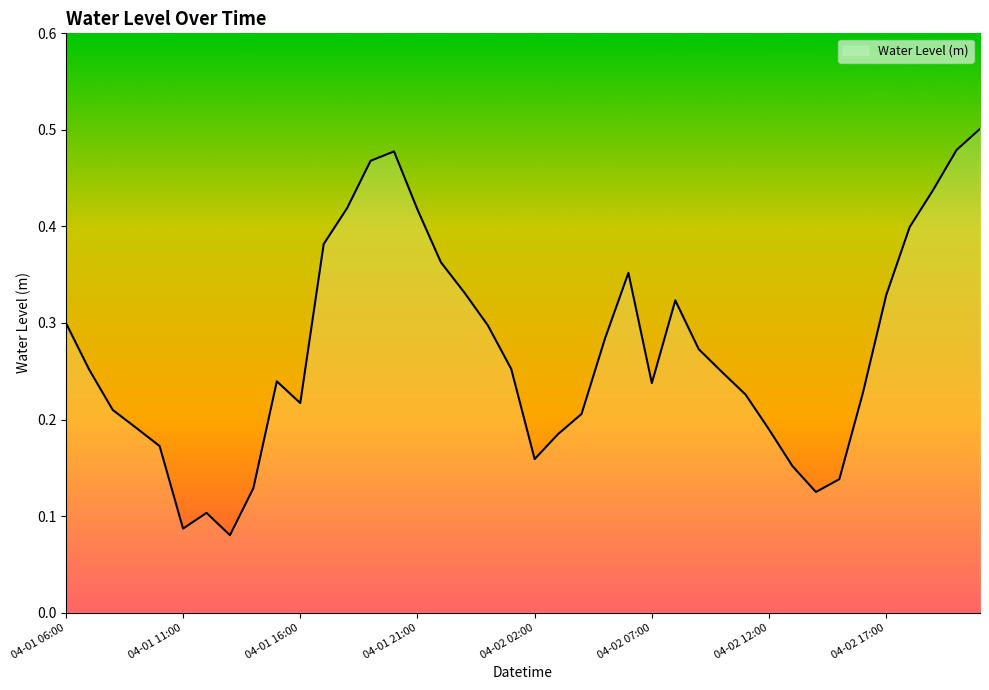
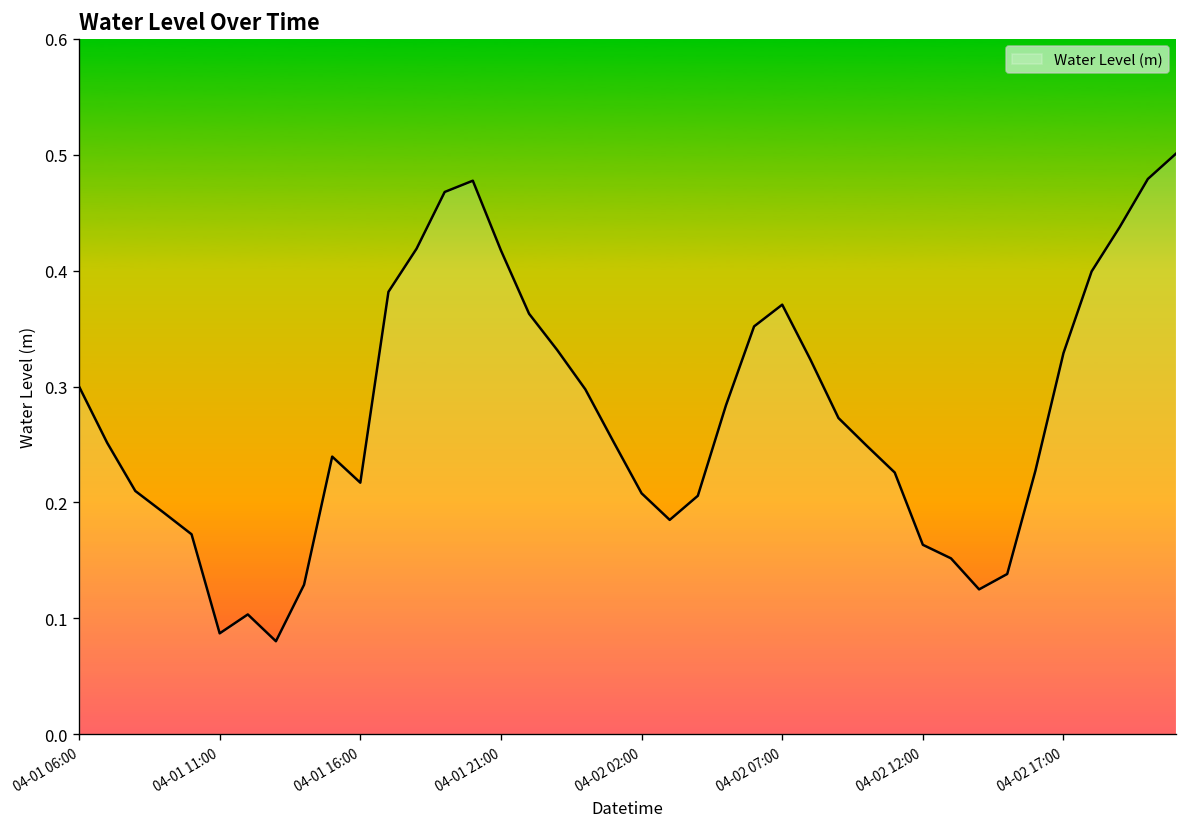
  {
    "04-01 06:00": 0.30,
    "04-01 11:00": 0.09,
    "04-01 16:00": 0.22,
    "04-01 21:00": 0.42,
-   "04-02 02:00": 0.16,
-   "04-02 07:00": 0.24,
-   "04-02 12:00": 0.19,
+   "04-02 02:00": 0.21,
+   "04-02 07:00": 0.37,
+   "04-02 12:00": 0.16,
    "04-02 17:00": 0.33
  }
